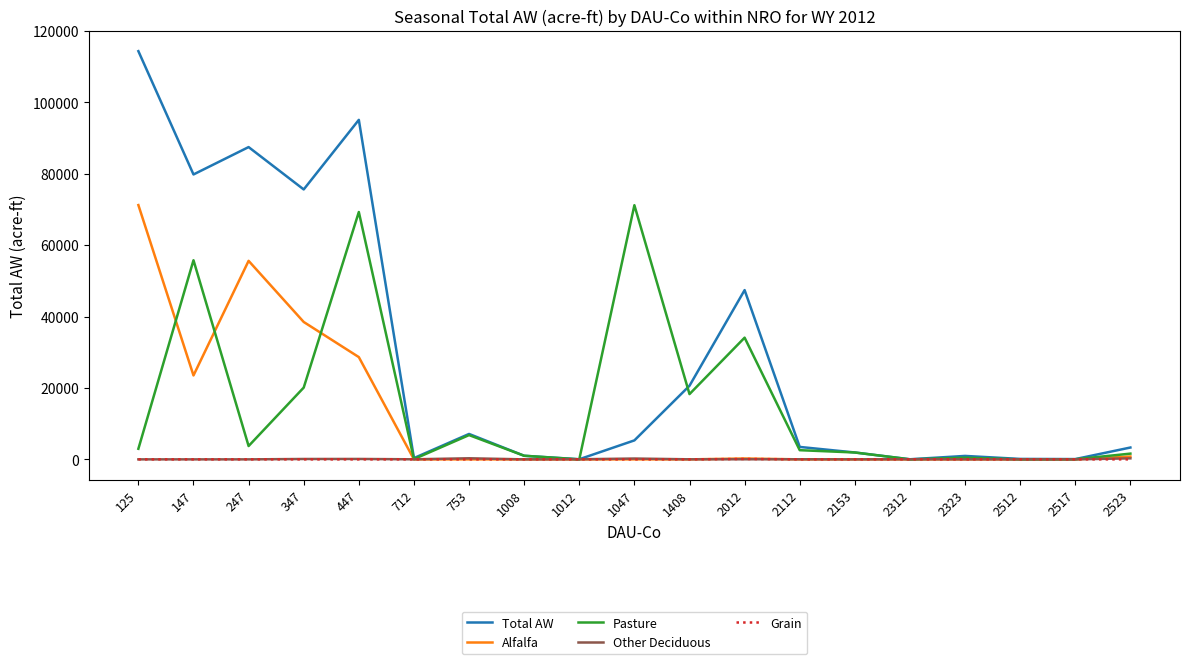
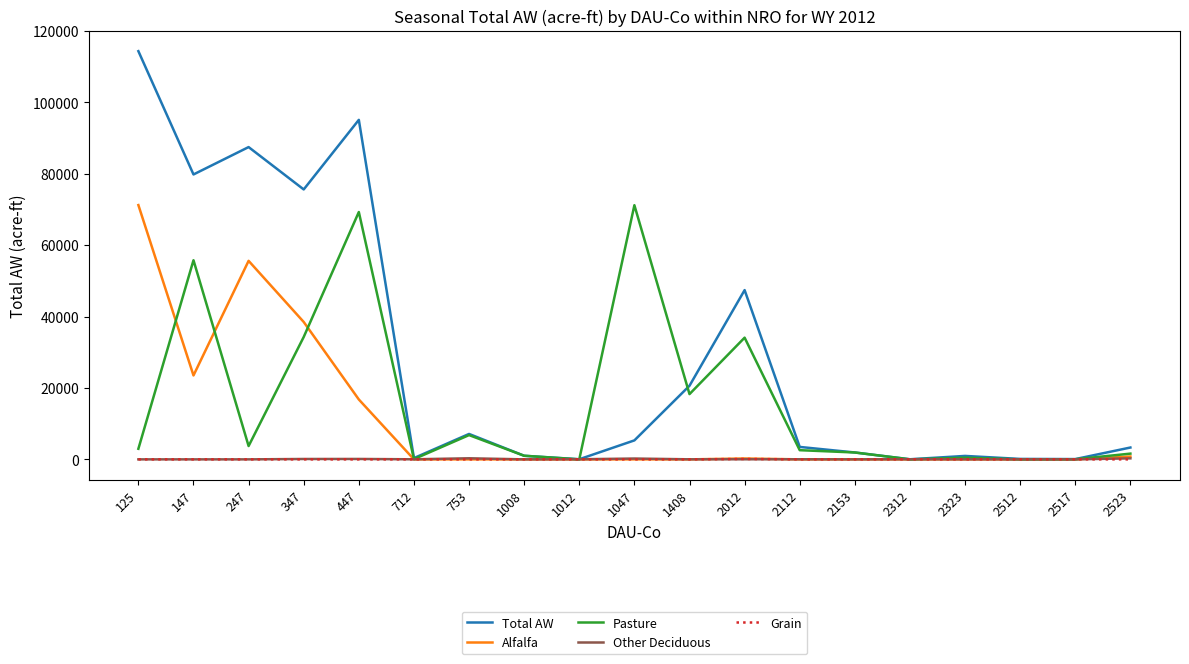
  {
    "Total AW": {
      "125": 114000,
      "147": 80000,
      "247": 87000,
      "347": 76000,
      "447": 95000,
      "1047": 5000,
      "1408": 21000,
      "2012": 47000,
      "2112": 3000,
      "2523": 3000
    },
    "Alfalfa": {
      "125": 71000,
      "147": 24000,
      "247": 56000,
      "347": 38000,
-     "447": 29000
+     "447": 17000
    },
    "Pasture": {
      "125": 3000,
      "147": 56000,
      "247": 4000,
-     "347": 20000,
+     "347": 34000,
      "447": 69000,
      "1047": 71000,
      "1408": 18000,
      "2012": 34000,
      "2112": 3000,
      "2523": 2000
    }
  }
